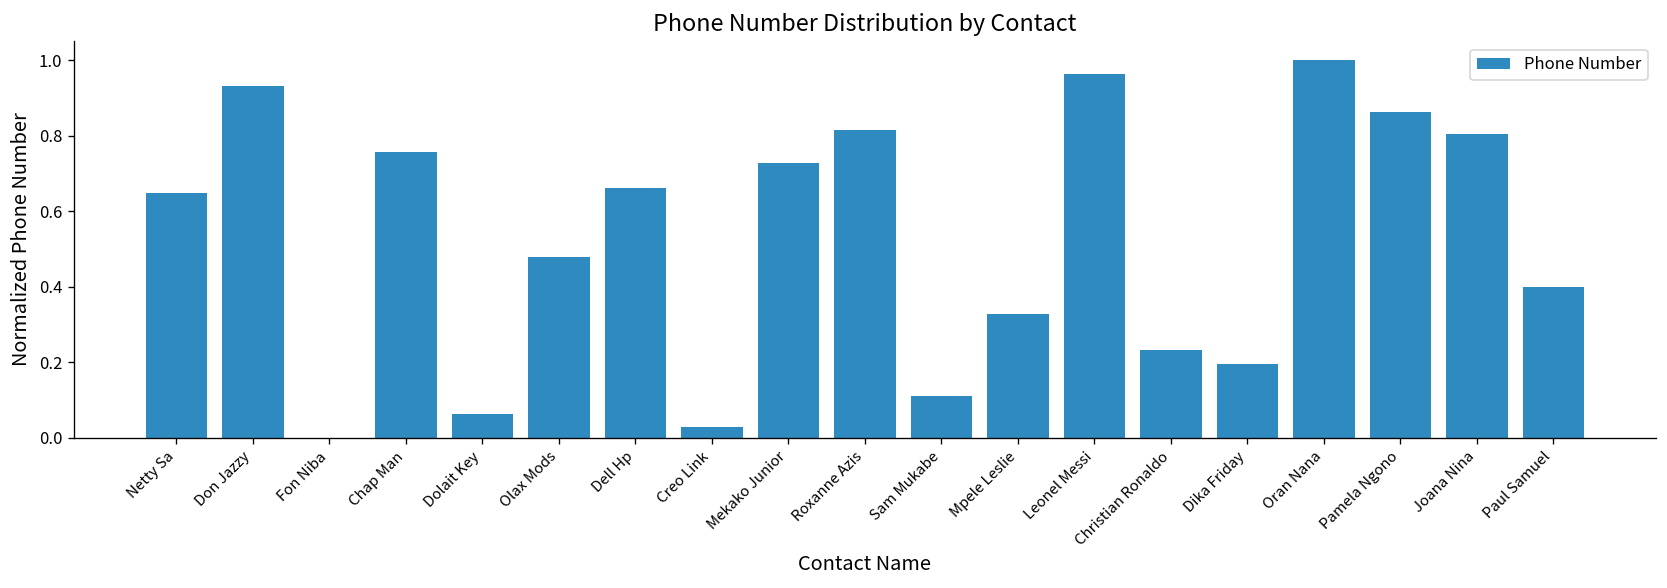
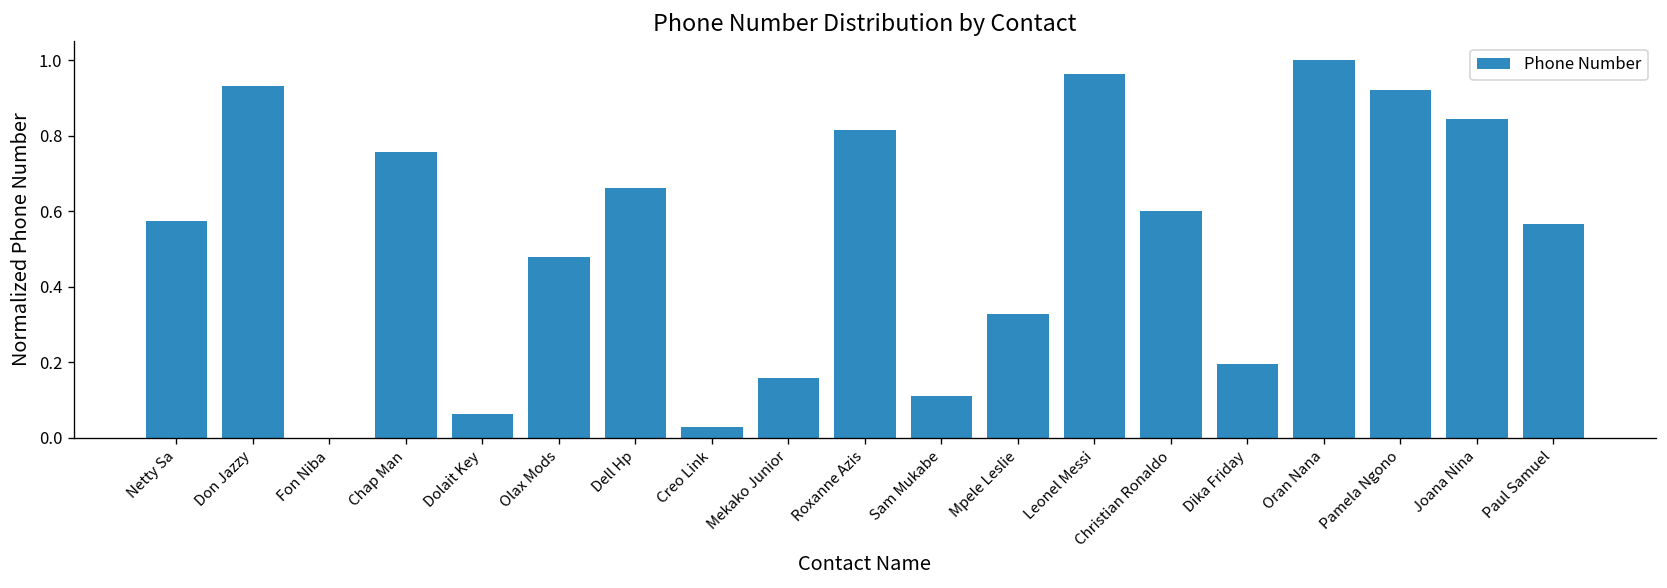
  {
-   "Netty Sa": 0.65,
+   "Netty Sa": 0.57,
    "Don Jazzy": 0.93,
    "Fon Niba": 0.00,
    "Chap Man": 0.76,
    "Dolait Key": 0.06,
    "Olax Mods": 0.48,
    "Dell Hp": 0.66,
    "Creo Link": 0.03,
-   "Mekako Junior": 0.73,
+   "Mekako Junior": 0.16,
    "Roxanne Azis": 0.81,
    "Sam Mukabe": 0.11,
    "Mpele Leslie": 0.33,
    "Leonel Messi": 0.96,
-   "Christian Ronaldo": 0.23,
+   "Christian Ronaldo": 0.60,
    "Dika Friday": 0.20,
    "Oran Nana": 1.00,
-   "Pamela Ngono": 0.86,
-   "Joana Nina": 0.80,
-   "Paul Samuel": 0.40
+   "Pamela Ngono": 0.92,
+   "Joana Nina": 0.84,
+   "Paul Samuel": 0.56
  }
